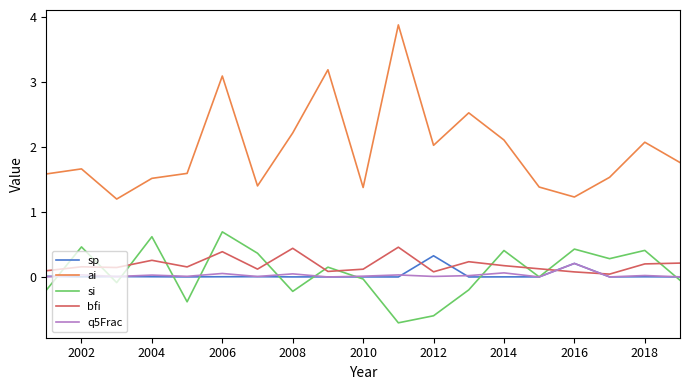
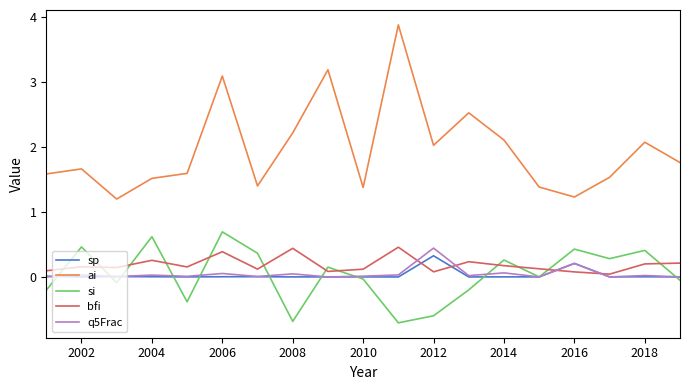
  {
    "sp": {
      "2006": 0.0,
      "2008": 0.0,
      "2012": 0.3,
      "2014": 0.0
    },
    "si": {
      "2002": 0.5,
      "2004": 0.6,
      "2006": 0.7,
-     "2008": -0.2,
+     "2008": -0.7,
      "2012": -0.6,
-     "2014": 0.4,
+     "2014": 0.3,
      "2016": 0.4,
      "2018": 0.4
    },
    "q5Frac": {
      "2006": 0.1,
      "2008": 0.0,
-     "2012": 0.0,
+     "2012": 0.4,
      "2014": 0.1
    }
  }
